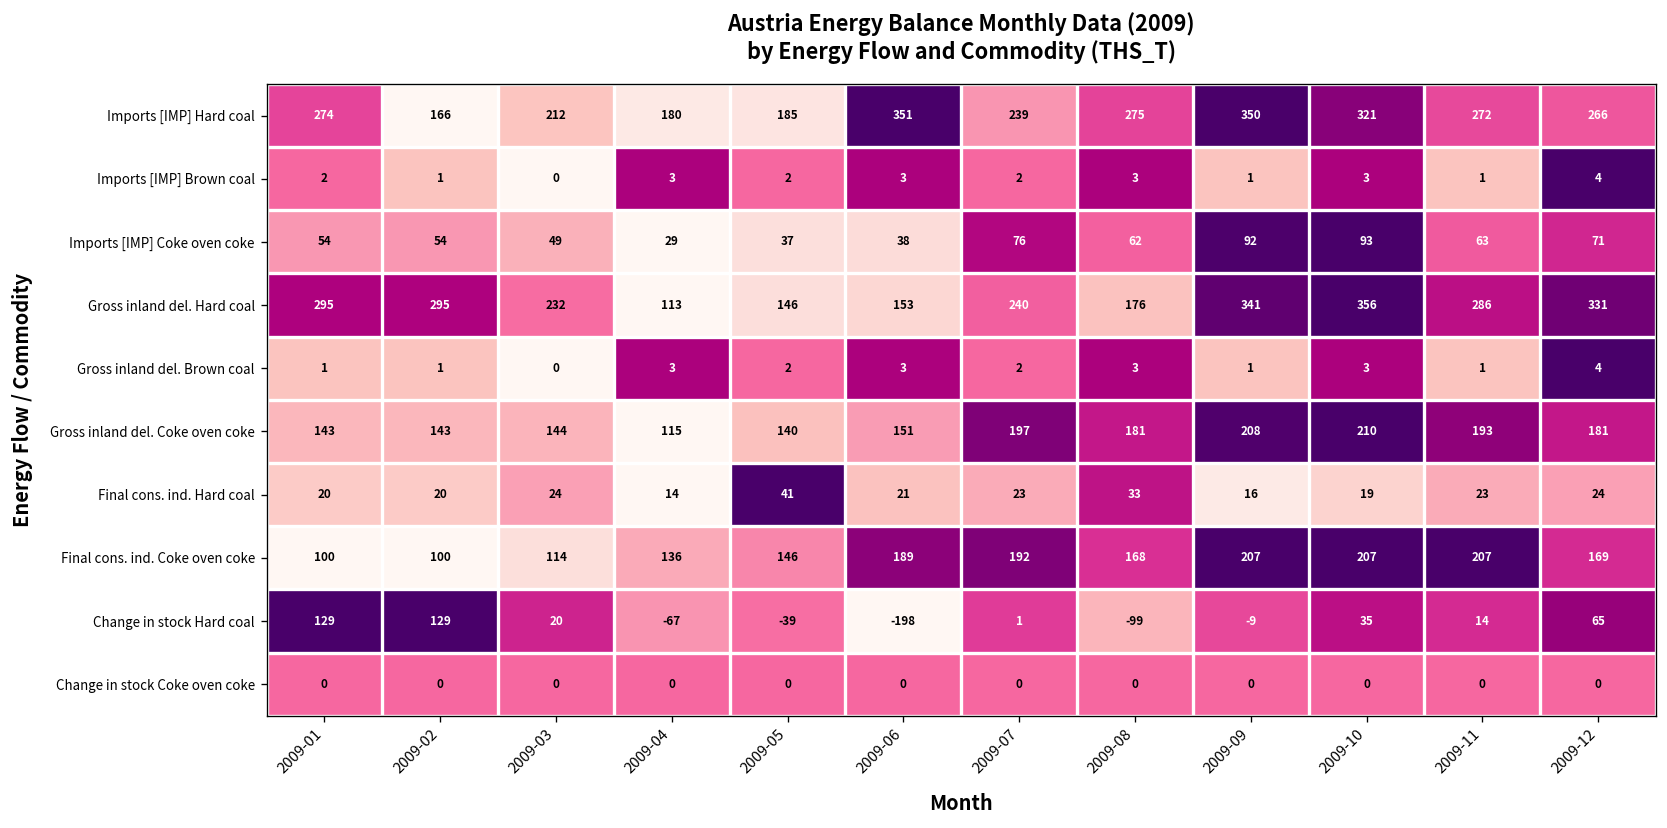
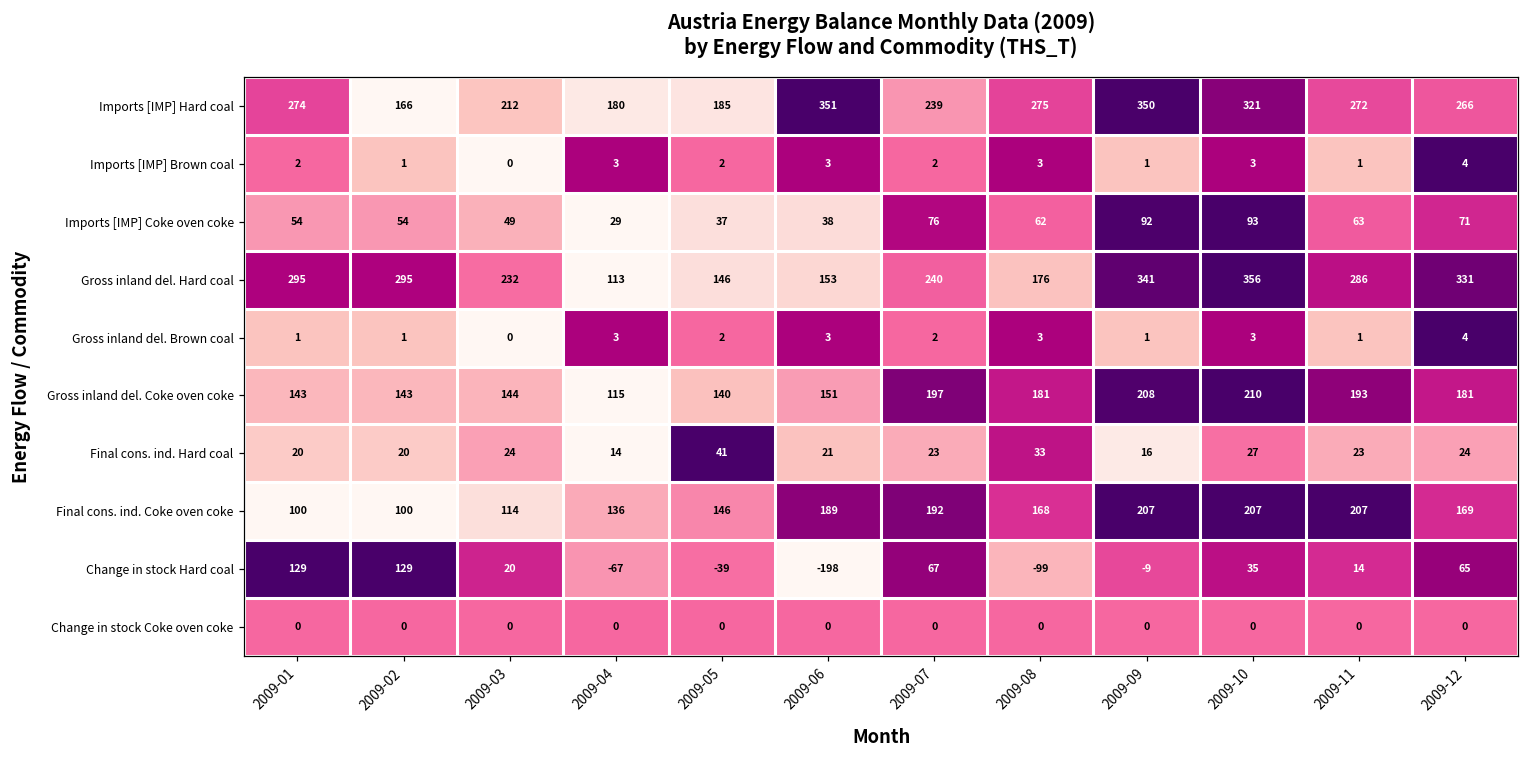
  {
    "Imports [IMP] Hard coal": {
      "2009-01": 274,
      "2009-02": 166,
      "2009-03": 212,
      "2009-04": 180,
      "2009-05": 185,
      "2009-06": 351,
      "2009-07": 239,
      "2009-08": 275,
      "2009-09": 350,
      "2009-10": 321,
      "2009-11": 272,
      "2009-12": 266
    },
    "Imports [IMP] Brown coal": {
      "2009-01": 2,
      "2009-02": 1,
      "2009-03": 0,
      "2009-04": 3,
      "2009-05": 2,
      "2009-06": 3,
      "2009-07": 2,
      "2009-08": 3,
      "2009-09": 1,
      "2009-10": 3,
      "2009-11": 1,
      "2009-12": 4
    },
    "Imports [IMP] Coke oven coke": {
      "2009-01": 54,
      "2009-02": 54,
      "2009-03": 49,
      "2009-04": 29,
      "2009-05": 37,
      "2009-06": 38,
      "2009-07": 76,
      "2009-08": 62,
      "2009-09": 92,
      "2009-10": 93,
      "2009-11": 63,
      "2009-12": 71
    },
    "Gross inland del. Hard coal": {
      "2009-01": 295,
      "2009-02": 295,
      "2009-03": 232,
      "2009-04": 113,
      "2009-05": 146,
      "2009-06": 153,
      "2009-07": 240,
      "2009-08": 176,
      "2009-09": 341,
      "2009-10": 356,
      "2009-11": 286,
      "2009-12": 331
    },
    "Gross inland del. Brown coal": {
      "2009-01": 1,
      "2009-02": 1,
      "2009-03": 0,
      "2009-04": 3,
      "2009-05": 2,
      "2009-06": 3,
      "2009-07": 2,
      "2009-08": 3,
      "2009-09": 1,
      "2009-10": 3,
      "2009-11": 1,
      "2009-12": 4
    },
    "Gross inland del. Coke oven coke": {
      "2009-01": 143,
      "2009-02": 143,
      "2009-03": 144,
      "2009-04": 115,
      "2009-05": 140,
      "2009-06": 151,
      "2009-07": 197,
      "2009-08": 181,
      "2009-09": 208,
      "2009-10": 210,
      "2009-11": 193,
      "2009-12": 181
    },
    "Final cons. ind. Hard coal": {
      "2009-01": 20,
      "2009-02": 20,
      "2009-03": 24,
      "2009-04": 14,
      "2009-05": 41,
      "2009-06": 21,
      "2009-07": 23,
      "2009-08": 33,
      "2009-09": 16,
-     "2009-10": 19,
+     "2009-10": 27,
      "2009-11": 23,
      "2009-12": 24
    },
    "Final cons. ind. Coke oven coke": {
      "2009-01": 100,
      "2009-02": 100,
      "2009-03": 114,
      "2009-04": 136,
      "2009-05": 146,
      "2009-06": 189,
      "2009-07": 192,
      "2009-08": 168,
      "2009-09": 207,
      "2009-10": 207,
      "2009-11": 207,
      "2009-12": 169
    },
    "Change in stock Hard coal": {
      "2009-01": 129,
      "2009-02": 129,
      "2009-03": 20,
      "2009-04": -67,
      "2009-05": -39,
      "2009-06": -198,
-     "2009-07": 1,
+     "2009-07": 67,
      "2009-08": -99,
      "2009-09": -9,
      "2009-10": 35,
      "2009-11": 14,
      "2009-12": 65
    },
    "Change in stock Coke oven coke": {
      "2009-01": 0,
      "2009-02": 0,
      "2009-03": 0,
      "2009-04": 0,
      "2009-05": 0,
      "2009-06": 0,
      "2009-07": 0,
      "2009-08": 0,
      "2009-09": 0,
      "2009-10": 0,
      "2009-11": 0,
      "2009-12": 0
    }
  }
